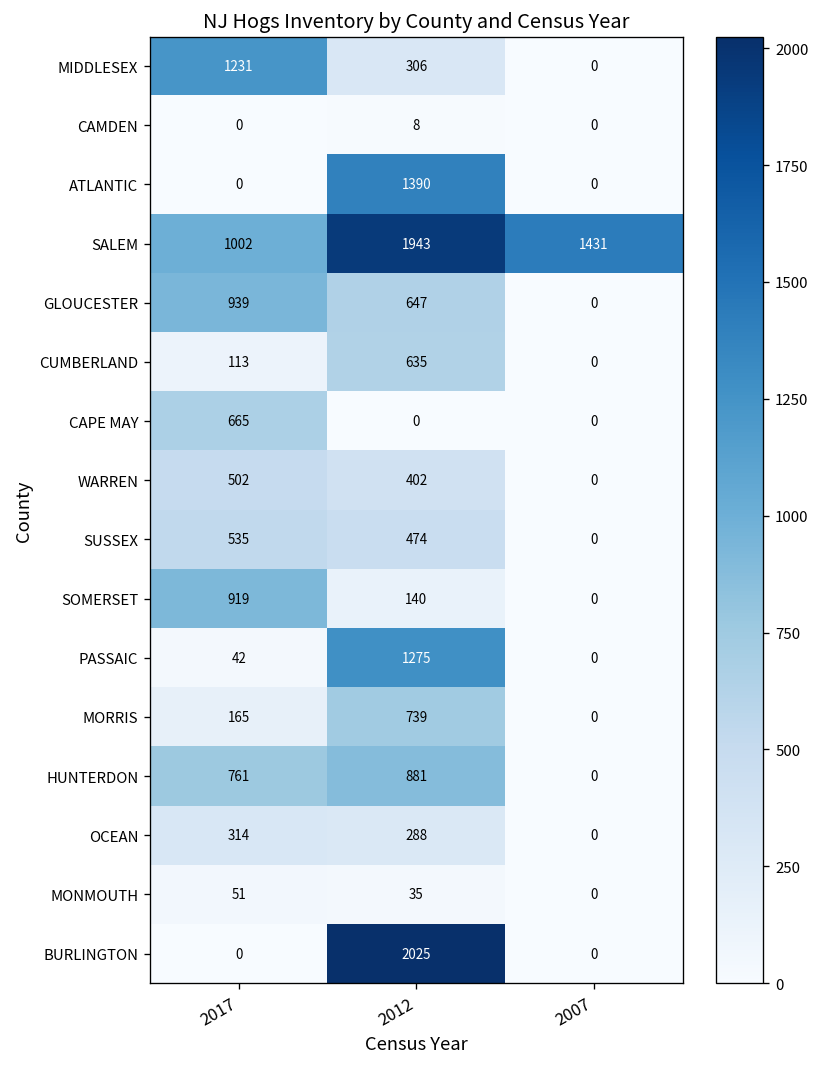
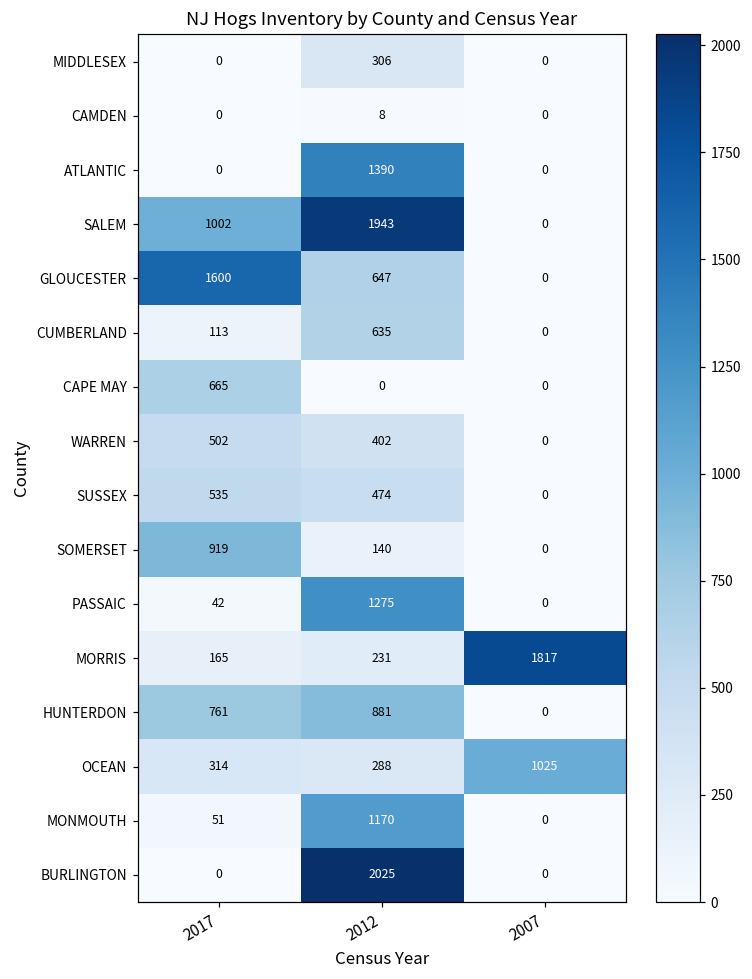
  {
    "MIDDLESEX": {
-     "2017": 1231,
+     "2017": 0,
      "2012": 306,
      "2007": 0
    },
    "CAMDEN": {
      "2017": 0,
      "2012": 8,
      "2007": 0
    },
    "ATLANTIC": {
      "2017": 0,
      "2012": 1390,
      "2007": 0
    },
    "SALEM": {
      "2017": 1002,
      "2012": 1943,
-     "2007": 1431
+     "2007": 0
    },
    "GLOUCESTER": {
-     "2017": 939,
+     "2017": 1600,
      "2012": 647,
      "2007": 0
    },
    "CUMBERLAND": {
      "2017": 113,
      "2012": 635,
      "2007": 0
    },
    "CAPE MAY": {
      "2017": 665,
      "2012": 0,
      "2007": 0
    },
    "WARREN": {
      "2017": 502,
      "2012": 402,
      "2007": 0
    },
    "SUSSEX": {
      "2017": 535,
      "2012": 474,
      "2007": 0
    },
    "SOMERSET": {
      "2017": 919,
      "2012": 140,
      "2007": 0
    },
    "PASSAIC": {
      "2017": 42,
      "2012": 1275,
      "2007": 0
    },
    "MORRIS": {
      "2017": 165,
-     "2012": 739,
-     "2007": 0
+     "2012": 231,
+     "2007": 1817
    },
    "HUNTERDON": {
      "2017": 761,
      "2012": 881,
      "2007": 0
    },
    "OCEAN": {
      "2017": 314,
      "2012": 288,
-     "2007": 0
+     "2007": 1025
    },
    "MONMOUTH": {
      "2017": 51,
-     "2012": 35,
+     "2012": 1170,
      "2007": 0
    },
    "BURLINGTON": {
      "2017": 0,
      "2012": 2025,
      "2007": 0
    }
  }
